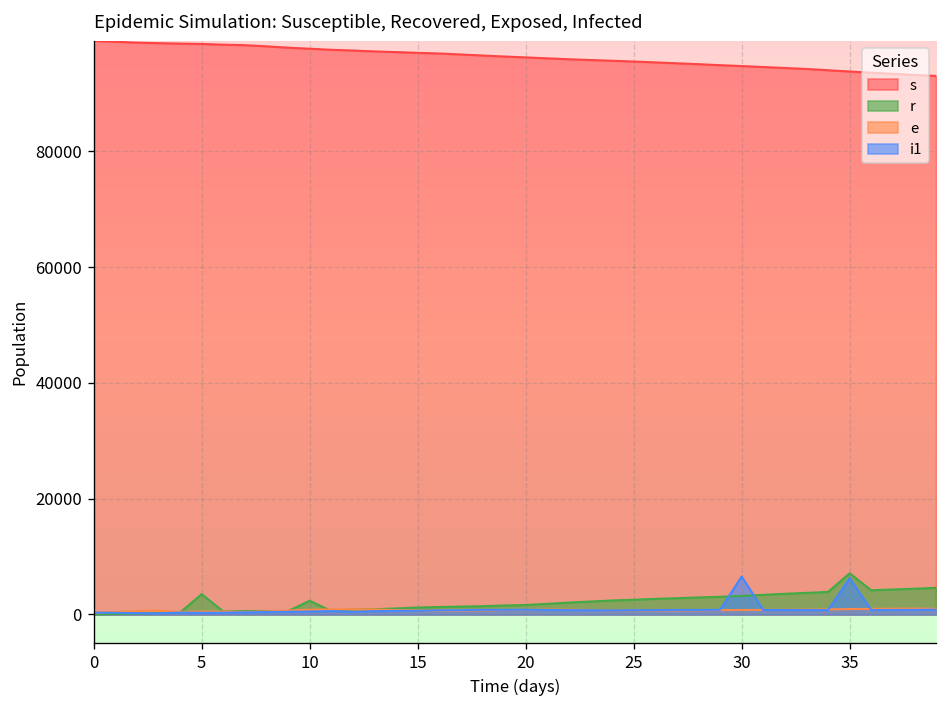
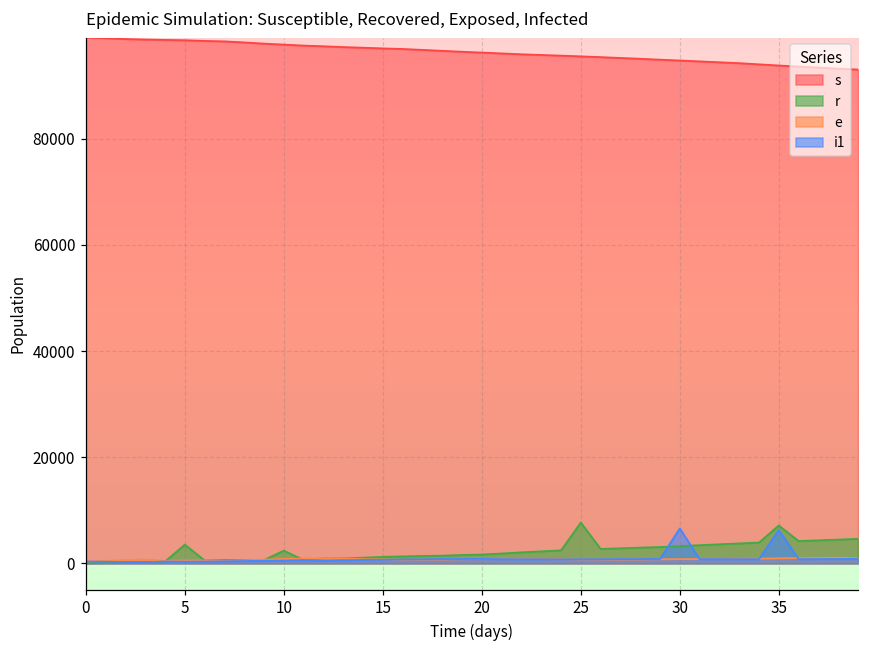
  {
    "r": {
      "5": 4000,
      "10": 2000,
      "20": 2000,
-     "25": 3000,
+     "25": 8000,
      "30": 3000,
      "35": 7000
    },
    "i1": {
      "30": 7000,
      "35": 6000
    }
  }
